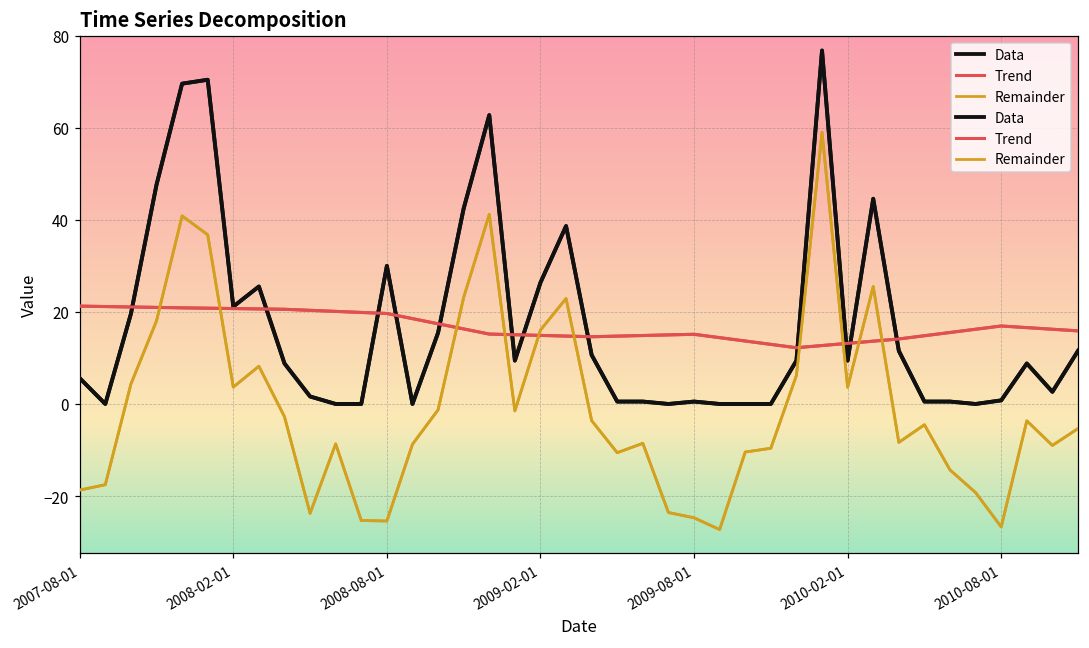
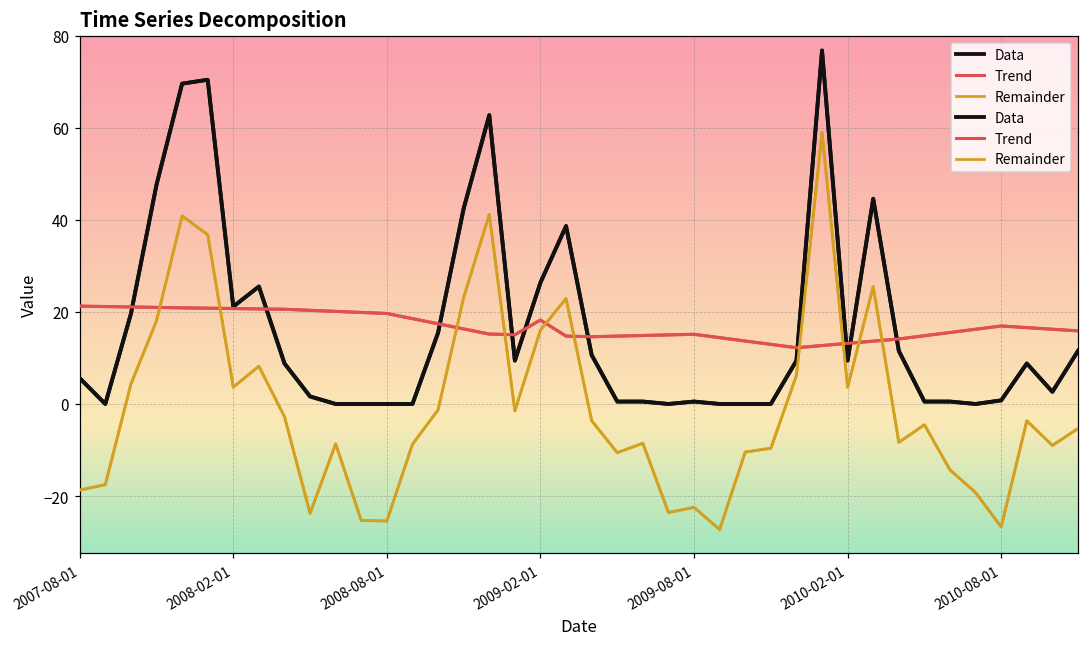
  {
    "Data": {
      "2007-08-01": 6,
-     "2008-08-01": 30,
+     "2008-08-01": 0,
      "2009-02-01": 26,
      "2009-08-01": 1,
      "2010-02-01": 9,
      "2010-08-01": 1
    },
    "Trend": {
      "2007-08-01": 21,
      "2008-08-01": 20,
-     "2009-02-01": 15,
+     "2009-02-01": 18,
      "2009-08-01": 15,
      "2010-02-01": 13,
      "2010-08-01": 17
    },
    "Remainder": {
      "2007-08-01": -19,
      "2008-02-01": 4,
      "2008-08-01": -25,
      "2009-02-01": 16,
-     "2009-08-01": -25,
+     "2009-08-01": -22,
      "2010-02-01": 4,
      "2010-08-01": -27
    }
  }
